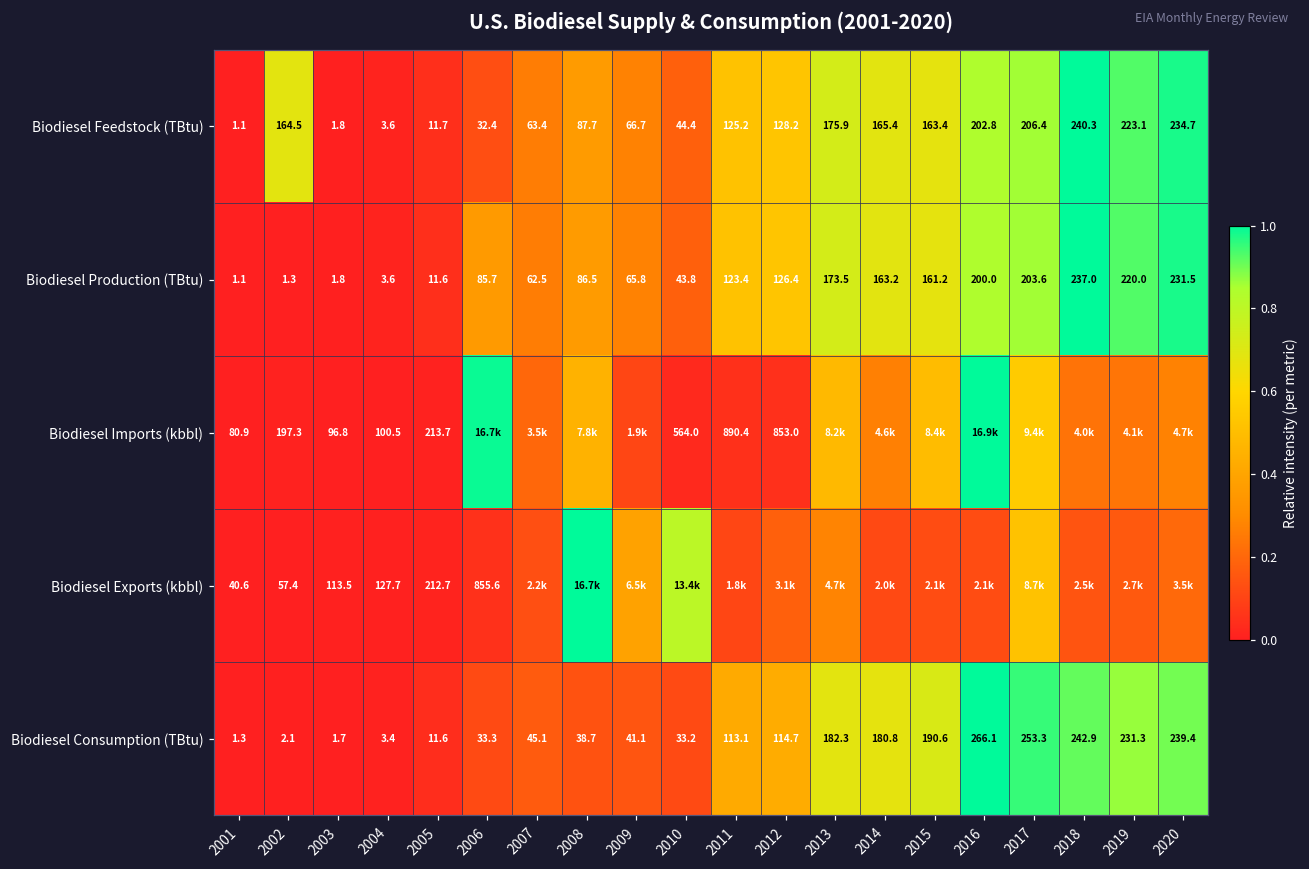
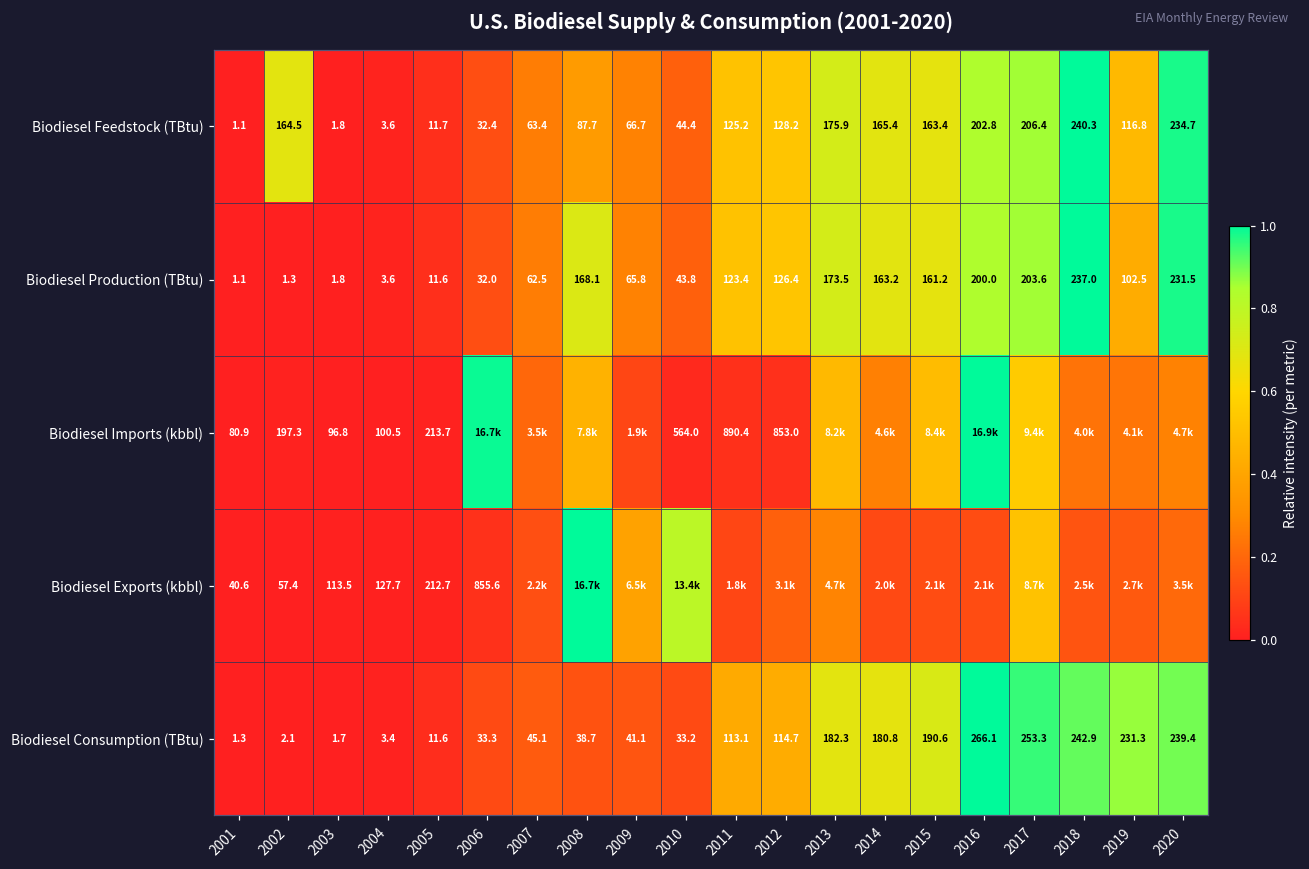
  {
    "Biodiesel Feedstock (TBtu)": {
      "2001": "1.1",
      "2002": "164.5",
      "2003": "1.8",
      "2004": "3.6",
      "2005": "11.7",
      "2006": "32.4",
      "2007": "63.4",
      "2008": "87.7",
      "2009": "66.7",
      "2010": "44.4",
      "2011": "125.2",
      "2012": "128.2",
      "2013": "175.9",
      "2014": "165.4",
      "2015": "163.4",
      "2016": "202.8",
      "2017": "206.4",
      "2018": "240.3",
-     "2019": "223.1",
+     "2019": "116.8",
      "2020": "234.7"
    },
    "Biodiesel Production (TBtu)": {
      "2001": "1.1",
      "2002": "1.3",
      "2003": "1.8",
      "2004": "3.6",
      "2005": "11.6",
-     "2006": "85.7",
+     "2006": "32.0",
      "2007": "62.5",
-     "2008": "86.5",
+     "2008": "168.1",
      "2009": "65.8",
      "2010": "43.8",
      "2011": "123.4",
      "2012": "126.4",
      "2013": "173.5",
      "2014": "163.2",
      "2015": "161.2",
      "2016": "200.0",
      "2017": "203.6",
      "2018": "237.0",
-     "2019": "220.0",
+     "2019": "102.5",
      "2020": "231.5"
    },
    "Biodiesel Imports (kbbl)": {
      "2001": "80.9",
      "2002": "197.3",
      "2003": "96.8",
      "2004": "100.5",
      "2005": "213.7",
      "2006": "16.7k",
      "2007": "3.5k",
      "2008": "7.8k",
      "2009": "1.9k",
      "2010": "564.0",
      "2011": "890.4",
      "2012": "853.0",
      "2013": "8.2k",
      "2014": "4.6k",
      "2015": "8.4k",
      "2016": "16.9k",
      "2017": "9.4k",
      "2018": "4.0k",
      "2019": "4.1k",
      "2020": "4.7k"
    },
    "Biodiesel Exports (kbbl)": {
      "2001": "40.6",
      "2002": "57.4",
      "2003": "113.5",
      "2004": "127.7",
      "2005": "212.7",
      "2006": "855.6",
      "2007": "2.2k",
      "2008": "16.7k",
      "2009": "6.5k",
      "2010": "13.4k",
      "2011": "1.8k",
      "2012": "3.1k",
      "2013": "4.7k",
      "2014": "2.0k",
      "2015": "2.1k",
      "2016": "2.1k",
      "2017": "8.7k",
      "2018": "2.5k",
      "2019": "2.7k",
      "2020": "3.5k"
    },
    "Biodiesel Consumption (TBtu)": {
      "2001": "1.3",
      "2002": "2.1",
      "2003": "1.7",
      "2004": "3.4",
      "2005": "11.6",
      "2006": "33.3",
      "2007": "45.1",
      "2008": "38.7",
      "2009": "41.1",
      "2010": "33.2",
      "2011": "113.1",
      "2012": "114.7",
      "2013": "182.3",
      "2014": "180.8",
      "2015": "190.6",
      "2016": "266.1",
      "2017": "253.3",
      "2018": "242.9",
      "2019": "231.3",
      "2020": "239.4"
    }
  }
